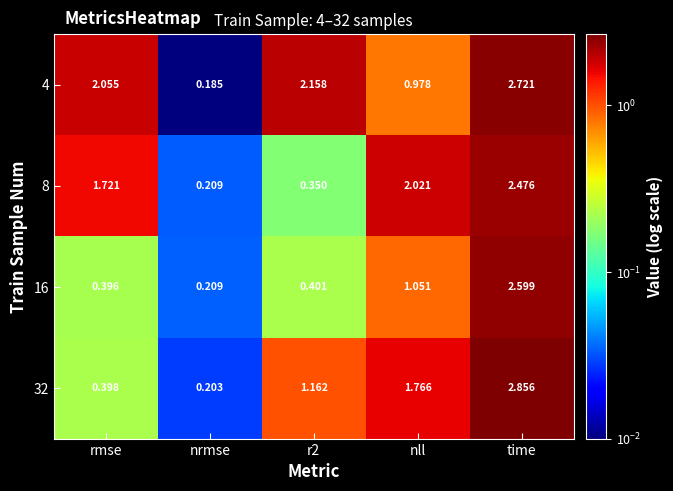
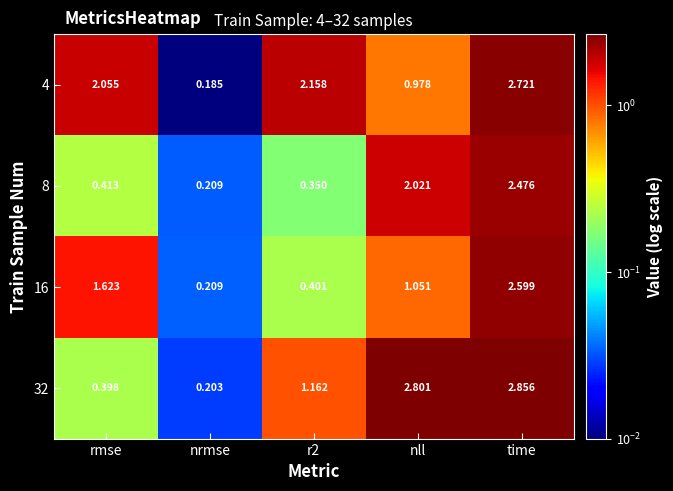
  {
    "4": {
      "rmse": 2.055,
      "nrmse": 0.185,
      "r2": 2.158,
      "nll": 0.978,
      "time": 2.721
    },
    "8": {
-     "rmse": 1.721,
+     "rmse": 0.413,
      "nrmse": 0.209,
      "r2": 0.350,
      "nll": 2.021,
      "time": 2.476
    },
    "16": {
-     "rmse": 0.396,
+     "rmse": 1.623,
      "nrmse": 0.209,
      "r2": 0.401,
      "nll": 1.051,
      "time": 2.599
    },
    "32": {
      "rmse": 0.398,
      "nrmse": 0.203,
      "r2": 1.162,
-     "nll": 1.766,
+     "nll": 2.801,
      "time": 2.856
    }
  }
